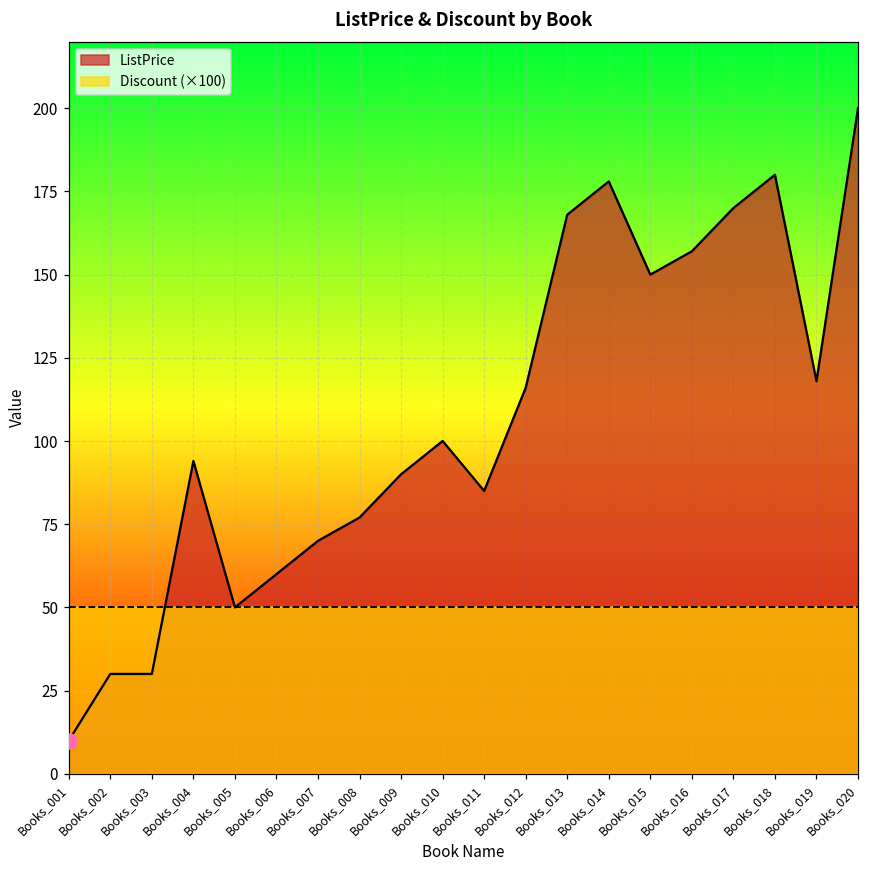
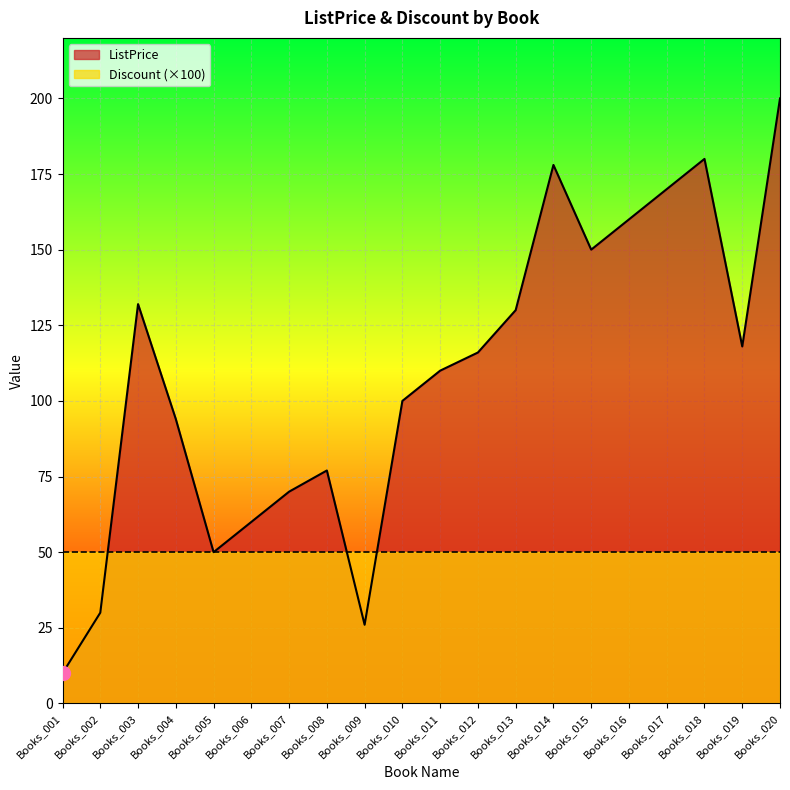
  {
    "ListPrice": {
      "Books_002": 30,
-     "Books_003": 30,
+     "Books_003": 132,
      "Books_004": 94,
      "Books_006": 60,
      "Books_007": 70,
      "Books_008": 77,
-     "Books_009": 90,
+     "Books_009": 26,
      "Books_010": 100,
-     "Books_011": 85,
+     "Books_011": 110,
      "Books_012": 116,
-     "Books_013": 168,
+     "Books_013": 130,
      "Books_014": 178,
      "Books_015": 150,
-     "Books_016": 157,
+     "Books_016": 160,
      "Books_017": 170,
      "Books_018": 180,
      "Books_019": 118,
      "Books_020": 200
    },
    "Discount (×100)": {
      "Books_001": 50,
      "Books_002": 50,
      "Books_003": 50,
      "Books_004": 50,
      "Books_006": 50,
      "Books_007": 50,
      "Books_008": 50,
      "Books_009": 50,
      "Books_010": 50,
      "Books_011": 50,
      "Books_012": 50,
      "Books_013": 50,
      "Books_014": 50,
      "Books_015": 50,
      "Books_016": 50,
      "Books_017": 50,
      "Books_018": 50,
      "Books_019": 50,
      "Books_020": 50
    }
  }
